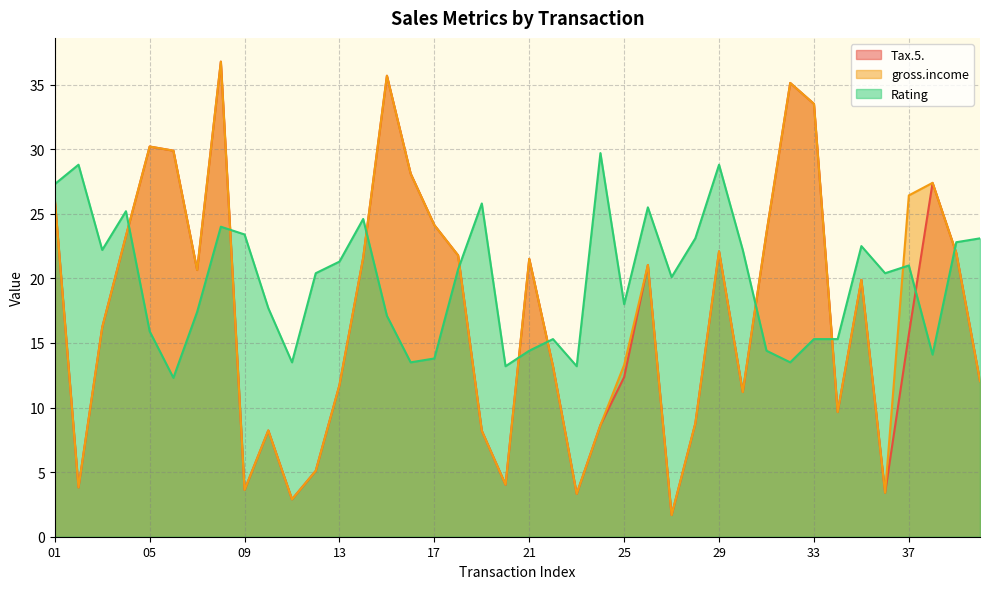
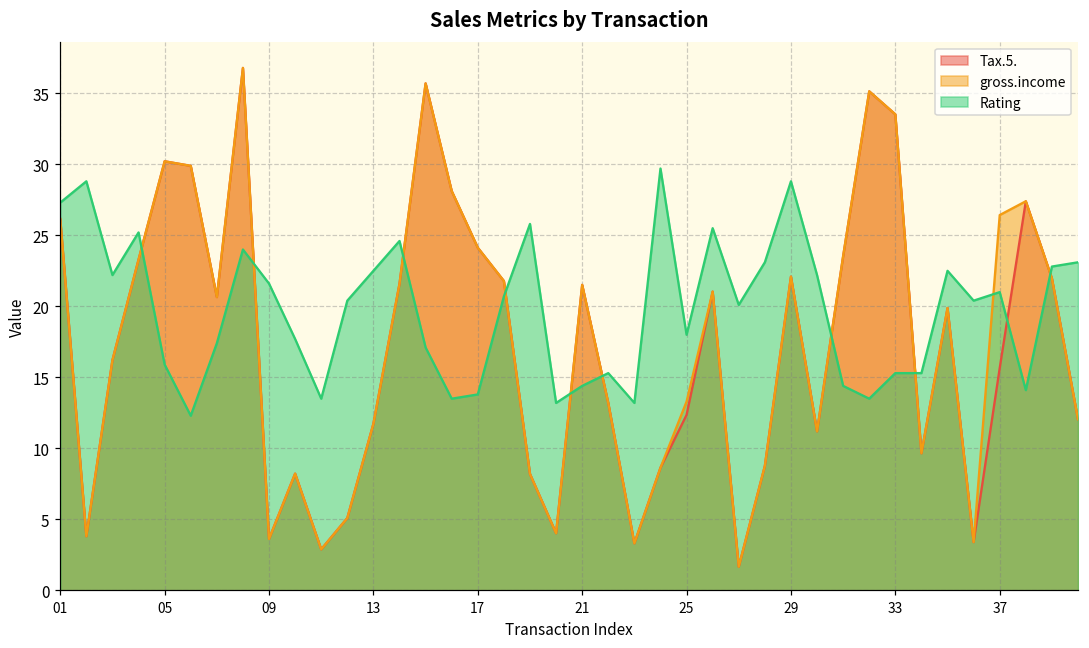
  {
    "Tax.5.": {
      "25": 12.4,
      "37": 15.7
    },
    "gross.income": {
      "25": 13.3,
      "37": 26.4
    },
    "Rating": {
      "01": 27.3,
      "05": 15.9,
-     "09": 23.4,
-     "13": 21.3,
+     "09": 21.6,
+     "13": 22.5,
      "17": 13.8,
      "21": 14.4,
      "25": 18.0,
      "29": 28.8,
      "33": 15.3,
      "37": 21.0
    }
  }
